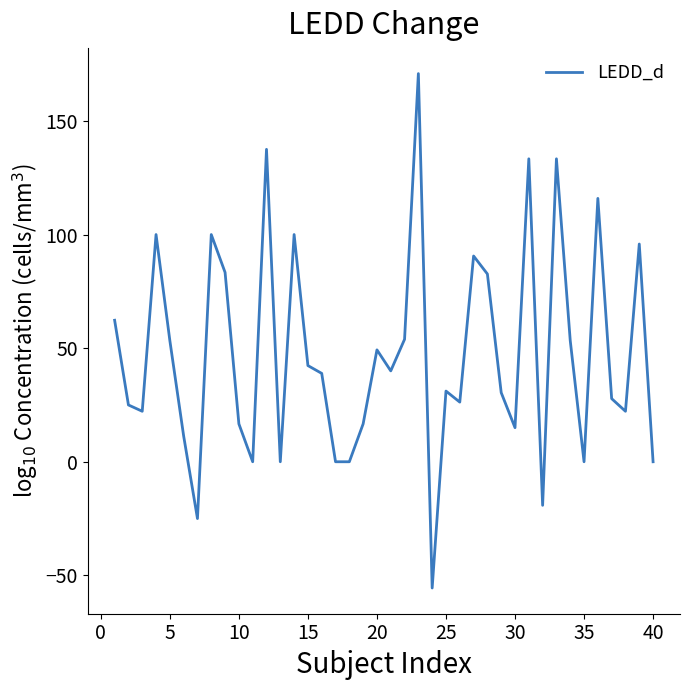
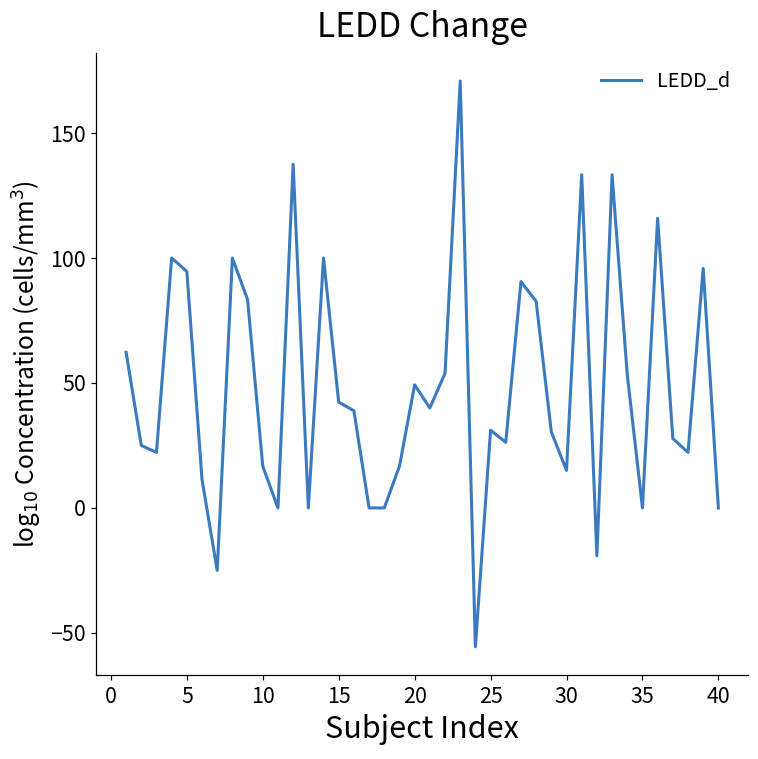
  {
-   "5": 53,
+   "5": 95,
    "10": 17,
    "15": 42,
    "20": 49,
    "25": 31,
    "30": 15,
    "35": 0,
    "40": 0
  }
